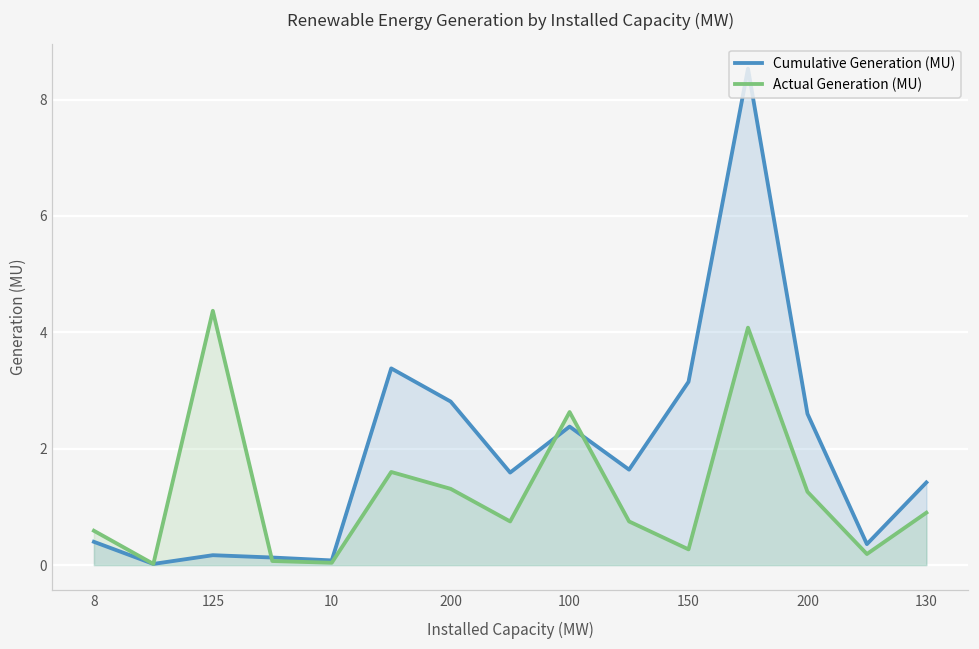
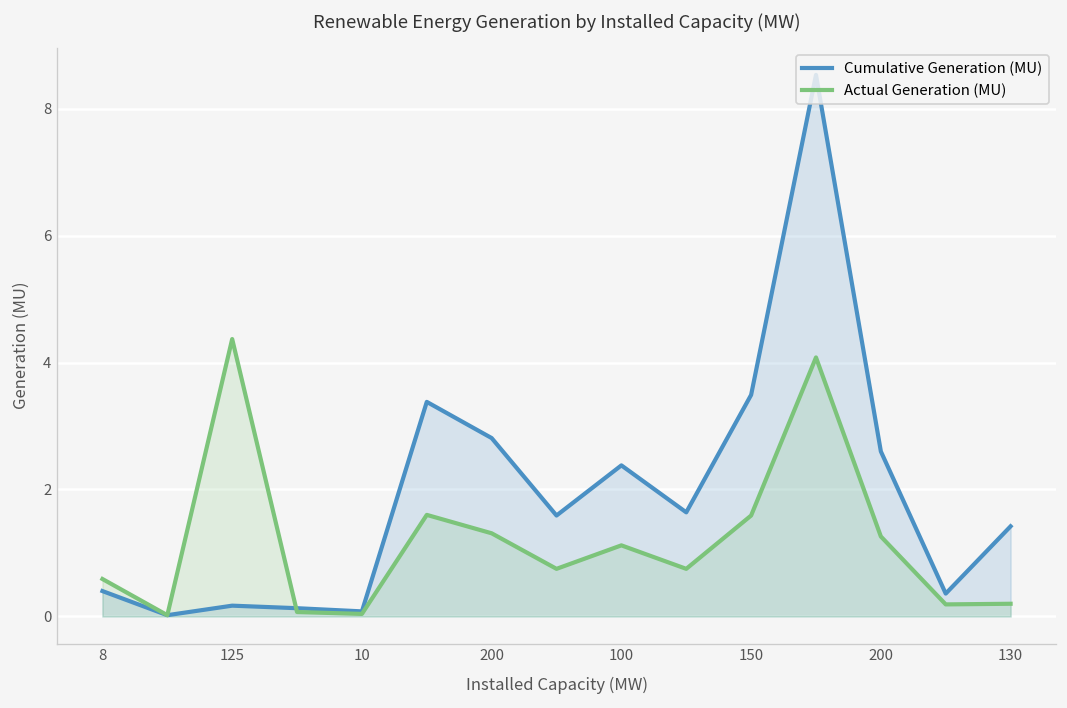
  {
    "Cumulative Generation (MU)": {
      "8": 0.4,
      "125": 0.2,
      "100": 2.4,
-     "150": 3.2,
+     "150": 3.5,
      "130": 1.4
    },
    "Actual Generation (MU)": {
      "8": 0.6,
      "125": 4.4,
-     "100": 2.6,
-     "150": 0.3,
-     "130": 0.9
+     "100": 1.1,
+     "150": 1.6,
+     "130": 0.2
    }
  }
